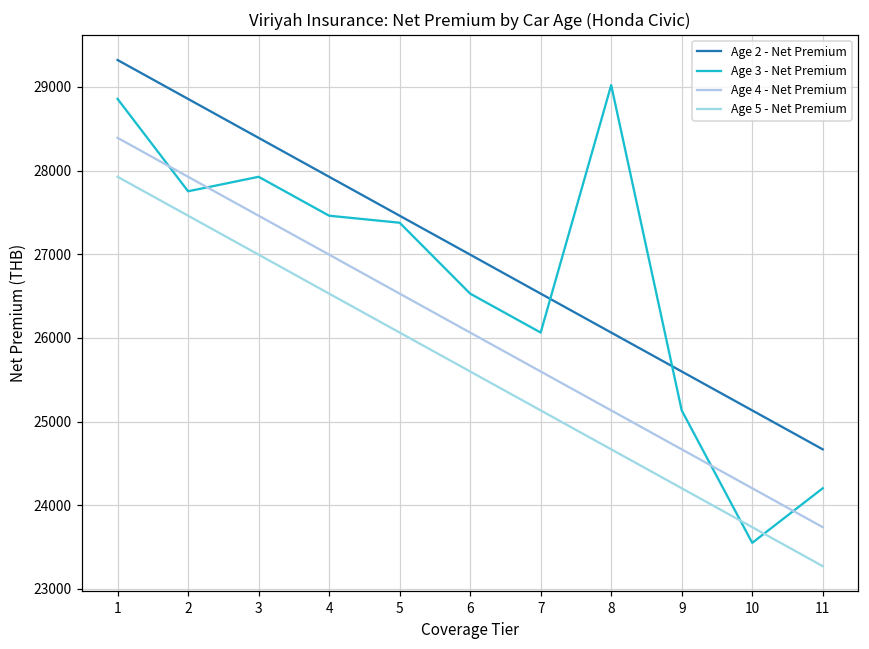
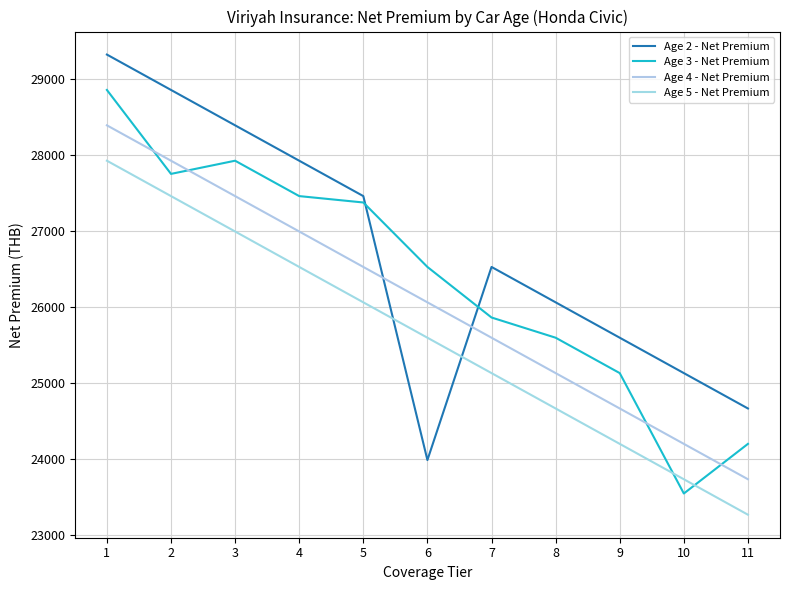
  {
    "Age 2 - Net Premium": {
      "1": 29300,
      "2": 28900,
      "3": 28400,
      "4": 27900,
      "5": 27500,
-     "6": 27000,
+     "6": 24000,
      "7": 26500,
      "8": 26100,
      "9": 25600,
      "10": 25100,
      "11": 24700
    },
    "Age 3 - Net Premium": {
      "1": 28900,
      "2": 27800,
      "3": 27900,
      "4": 27500,
      "5": 27400,
      "6": 26500,
-     "7": 26100,
-     "8": 29000,
+     "7": 25900,
+     "8": 25600,
      "9": 25100,
      "10": 23500,
      "11": 24200
    }
  }
